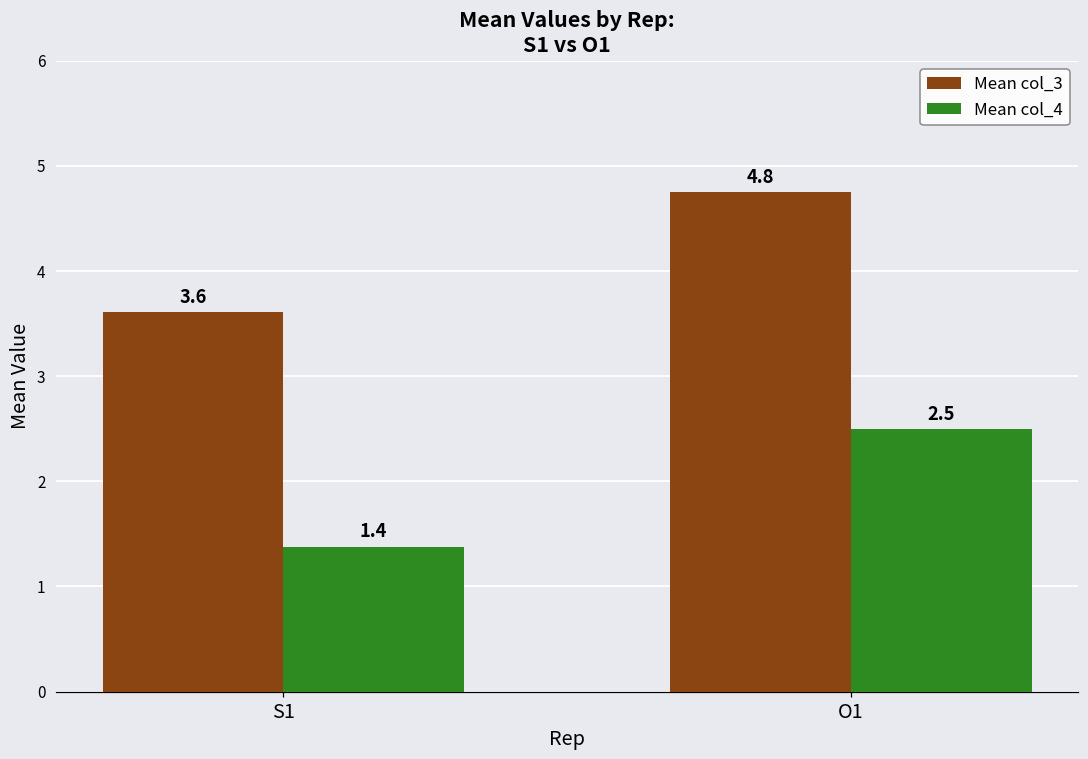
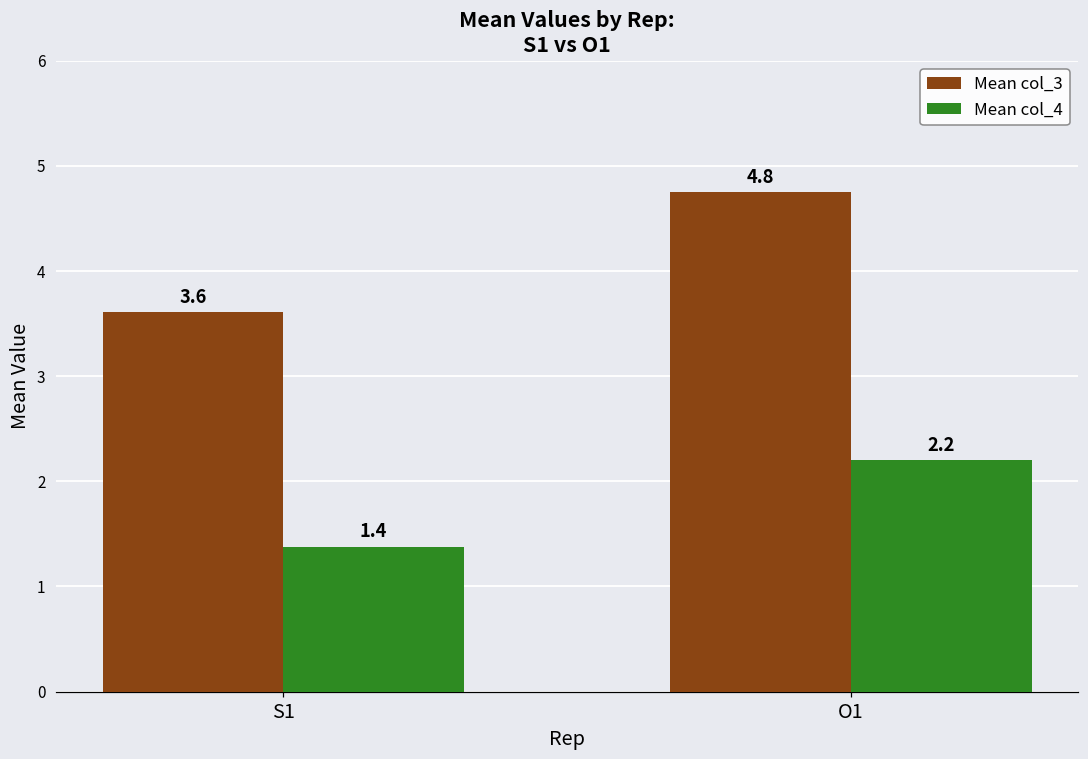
  {
    "Mean col_3": {
      "S1": 3.6,
      "O1": 4.8
    },
    "Mean col_4": {
      "S1": 1.4,
-     "O1": 2.5
+     "O1": 2.2
    }
  }
